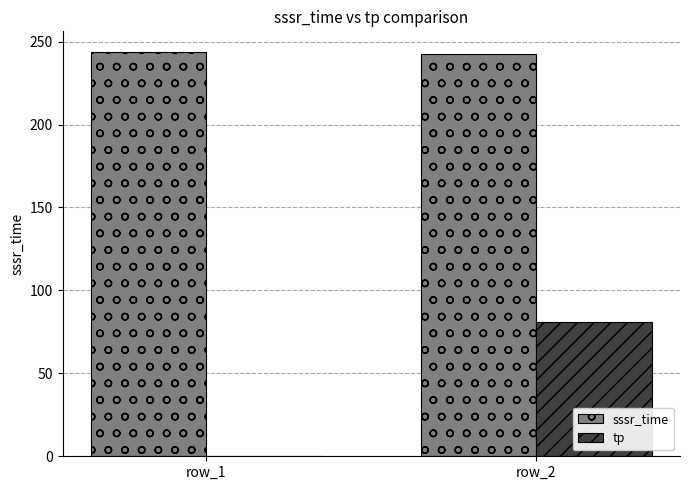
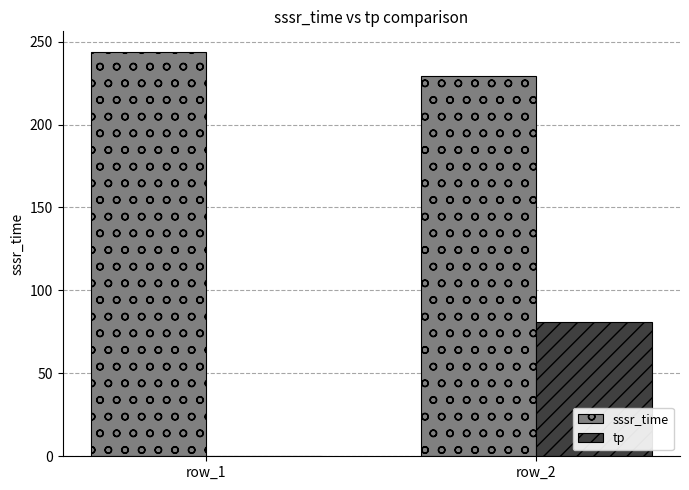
  {
    "sssr_time": {
      "row_1": 244,
-     "row_2": 243
+     "row_2": 229
    },
    "tp": {
      "row_1": 0,
      "row_2": 81
    }
  }
